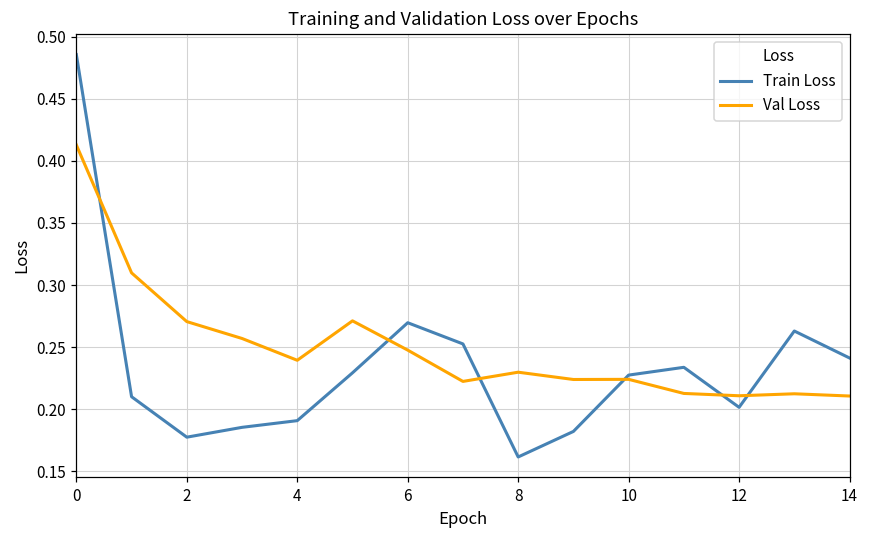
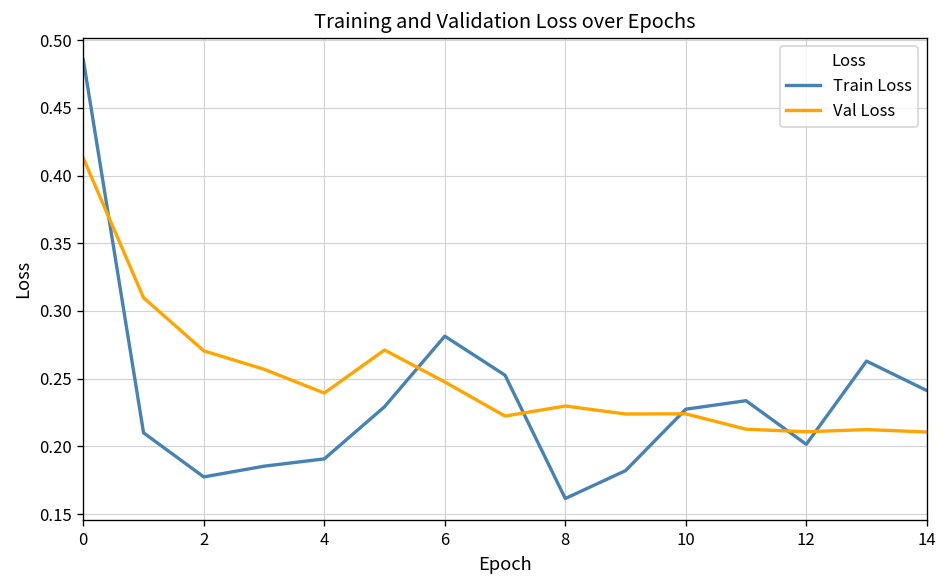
  {
    "Train Loss": {
      "0": 0.486,
      "2": 0.177,
      "4": 0.191,
-     "6": 0.270,
+     "6": 0.281,
      "8": 0.162,
      "10": 0.227,
      "12": 0.202,
      "14": 0.241
    },
    "Val Loss": {
      "0": 0.413,
      "2": 0.271,
      "4": 0.239,
      "6": 0.248,
      "8": 0.230,
      "10": 0.224,
      "12": 0.211,
      "14": 0.211
    }
  }
